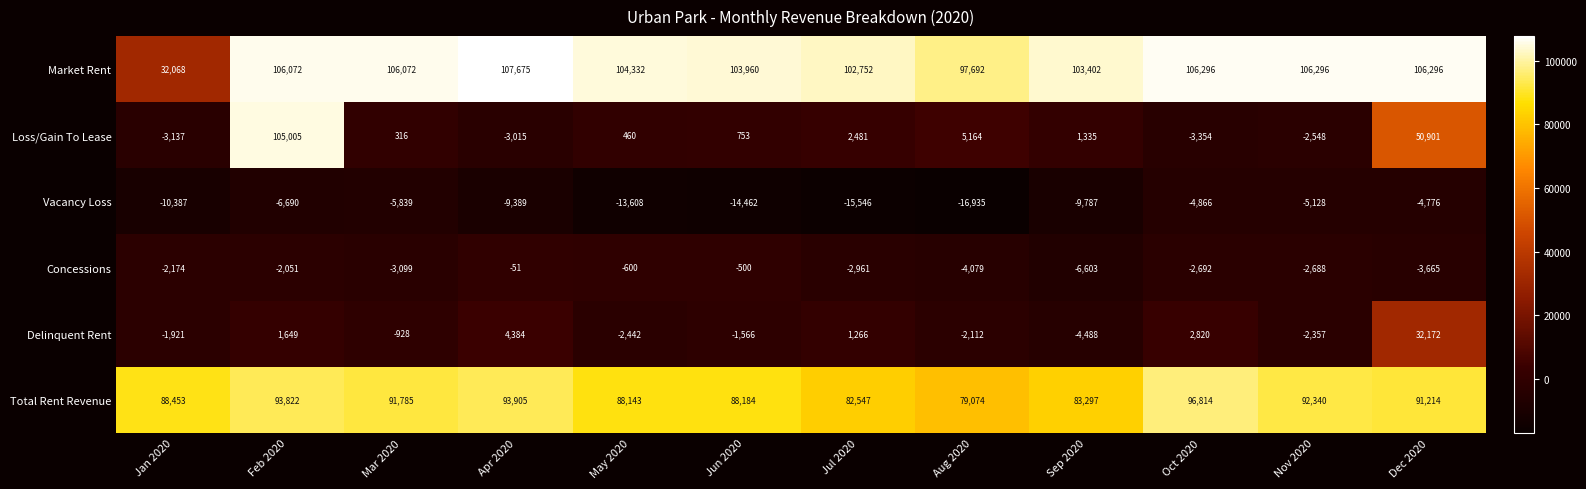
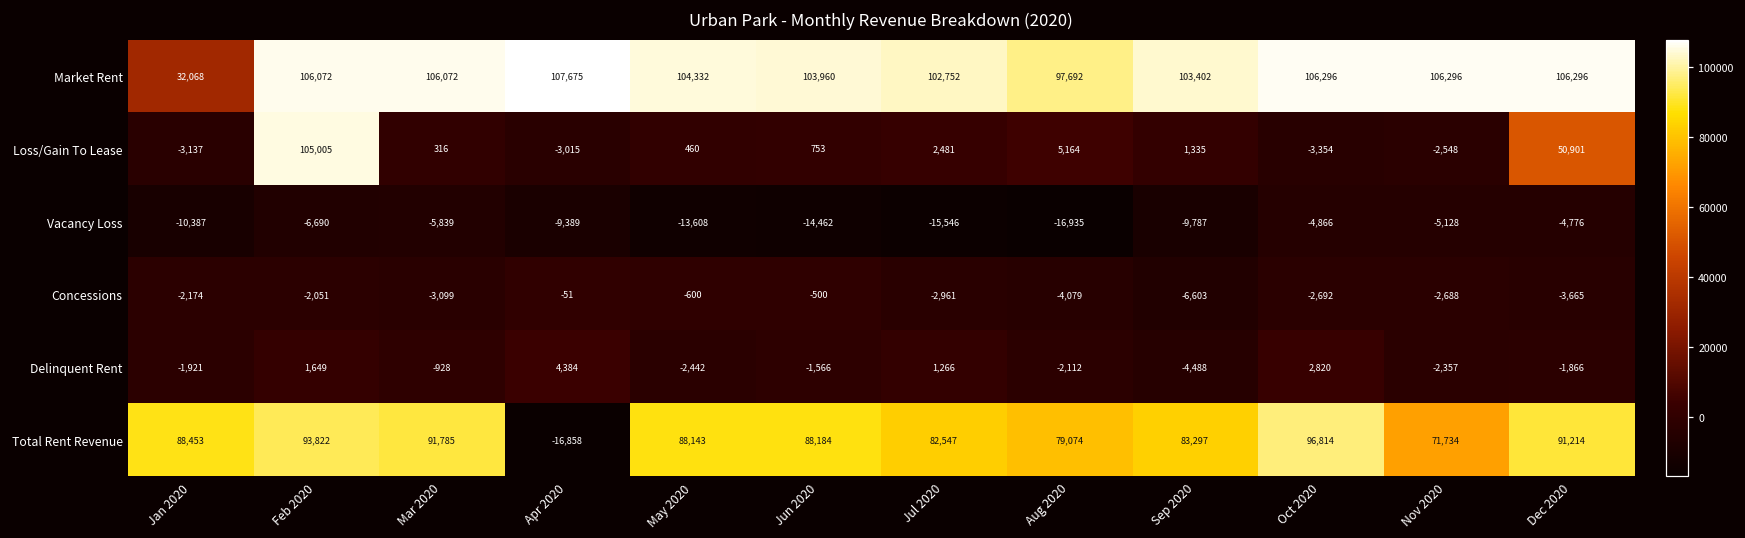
  {
    "Market Rent": {
      "Jan 2020": "32,068",
      "Feb 2020": "106,072",
      "Mar 2020": "106,072",
      "Apr 2020": "107,675",
      "May 2020": "104,332",
      "Jun 2020": "103,960",
      "Jul 2020": "102,752",
      "Aug 2020": "97,692",
      "Sep 2020": "103,402",
      "Oct 2020": "106,296",
      "Nov 2020": "106,296",
      "Dec 2020": "106,296"
    },
    "Loss/Gain To Lease": {
      "Jan 2020": "-3,137",
      "Feb 2020": "105,005",
      "Mar 2020": "316",
      "Apr 2020": "-3,015",
      "May 2020": "460",
      "Jun 2020": "753",
      "Jul 2020": "2,481",
      "Aug 2020": "5,164",
      "Sep 2020": "1,335",
      "Oct 2020": "-3,354",
      "Nov 2020": "-2,548",
      "Dec 2020": "50,901"
    },
    "Vacancy Loss": {
      "Jan 2020": "-10,387",
      "Feb 2020": "-6,690",
      "Mar 2020": "-5,839",
      "Apr 2020": "-9,389",
      "May 2020": "-13,608",
      "Jun 2020": "-14,462",
      "Jul 2020": "-15,546",
      "Aug 2020": "-16,935",
      "Sep 2020": "-9,787",
      "Oct 2020": "-4,866",
      "Nov 2020": "-5,128",
      "Dec 2020": "-4,776"
    },
    "Concessions": {
      "Jan 2020": "-2,174",
      "Feb 2020": "-2,051",
      "Mar 2020": "-3,099",
      "Apr 2020": "-51",
      "May 2020": "-600",
      "Jun 2020": "-500",
      "Jul 2020": "-2,961",
      "Aug 2020": "-4,079",
      "Sep 2020": "-6,603",
      "Oct 2020": "-2,692",
      "Nov 2020": "-2,688",
      "Dec 2020": "-3,665"
    },
    "Delinquent Rent": {
      "Jan 2020": "-1,921",
      "Feb 2020": "1,649",
      "Mar 2020": "-928",
      "Apr 2020": "4,384",
      "May 2020": "-2,442",
      "Jun 2020": "-1,566",
      "Jul 2020": "1,266",
      "Aug 2020": "-2,112",
      "Sep 2020": "-4,488",
      "Oct 2020": "2,820",
      "Nov 2020": "-2,357",
-     "Dec 2020": "32,172"
+     "Dec 2020": "-1,866"
    },
    "Total Rent Revenue": {
      "Jan 2020": "88,453",
      "Feb 2020": "93,822",
      "Mar 2020": "91,785",
-     "Apr 2020": "93,905",
+     "Apr 2020": "-16,858",
      "May 2020": "88,143",
      "Jun 2020": "88,184",
      "Jul 2020": "82,547",
      "Aug 2020": "79,074",
      "Sep 2020": "83,297",
      "Oct 2020": "96,814",
-     "Nov 2020": "92,340",
+     "Nov 2020": "71,734",
      "Dec 2020": "91,214"
    }
  }
